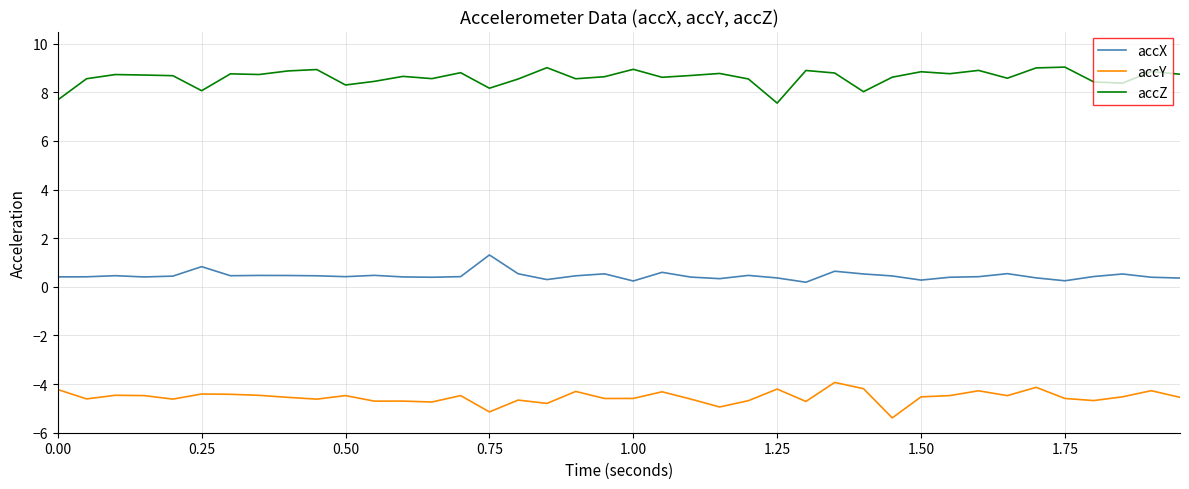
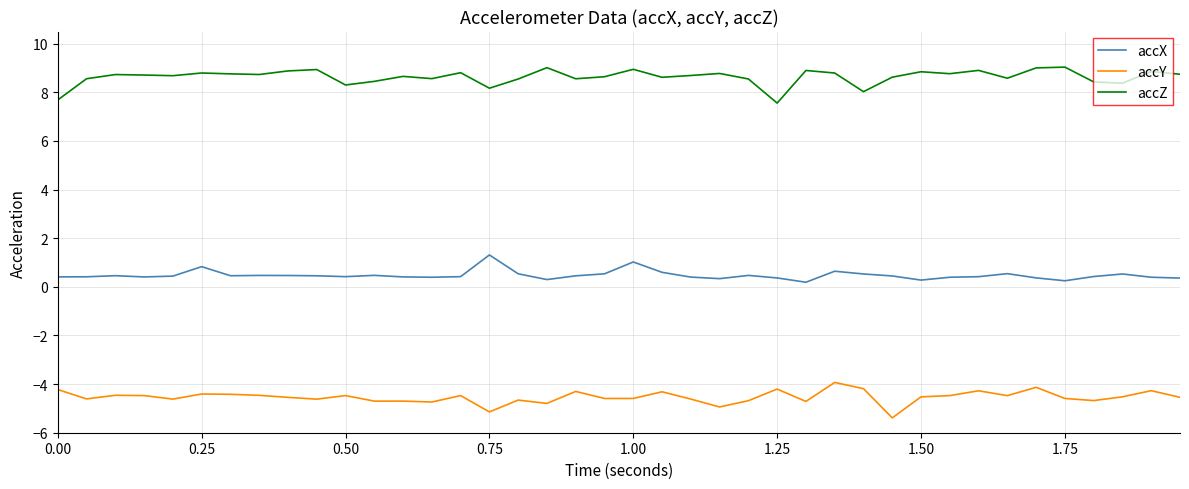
  {
    "accX": {
      "0.00": 0.4,
      "0.25": 0.8,
      "0.50": 0.4,
      "0.75": 1.3,
-     "1.00": 0.2,
+     "1.00": 1.0,
      "1.25": 0.4,
      "1.50": 0.3,
      "1.75": 0.2
    },
    "accY": {
      "0.00": -4.2,
      "0.25": -4.4,
      "0.50": -4.5,
      "0.75": -5.1,
      "1.00": -4.6,
      "1.25": -4.2,
      "1.50": -4.5,
      "1.75": -4.6
    },
    "accZ": {
      "0.00": 7.7,
-     "0.25": 8.1,
+     "0.25": 8.8,
      "0.50": 8.3,
      "0.75": 8.2,
      "1.00": 8.9,
      "1.25": 7.6,
      "1.50": 8.8,
      "1.75": 9.0
    }
  }
